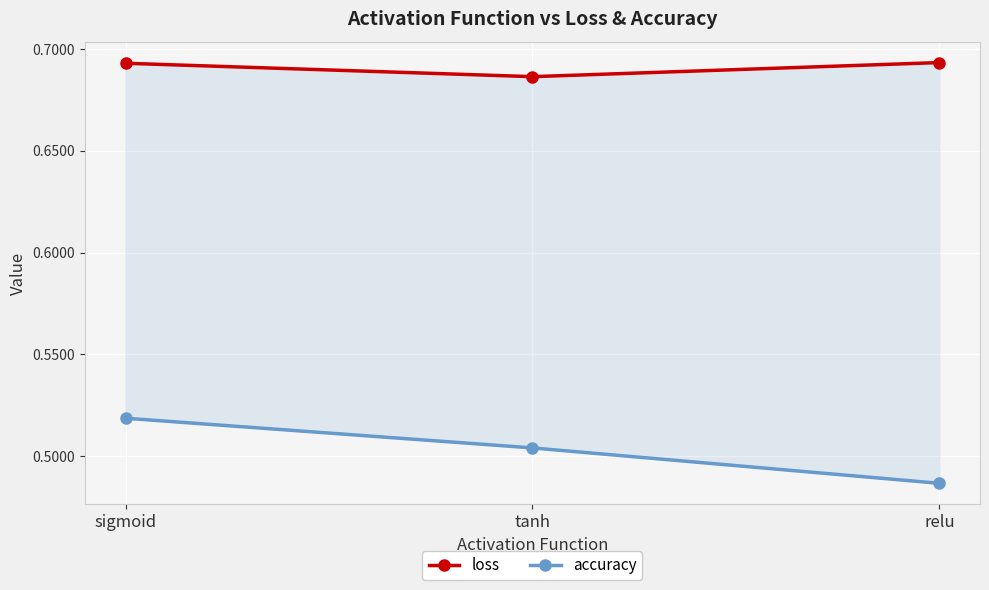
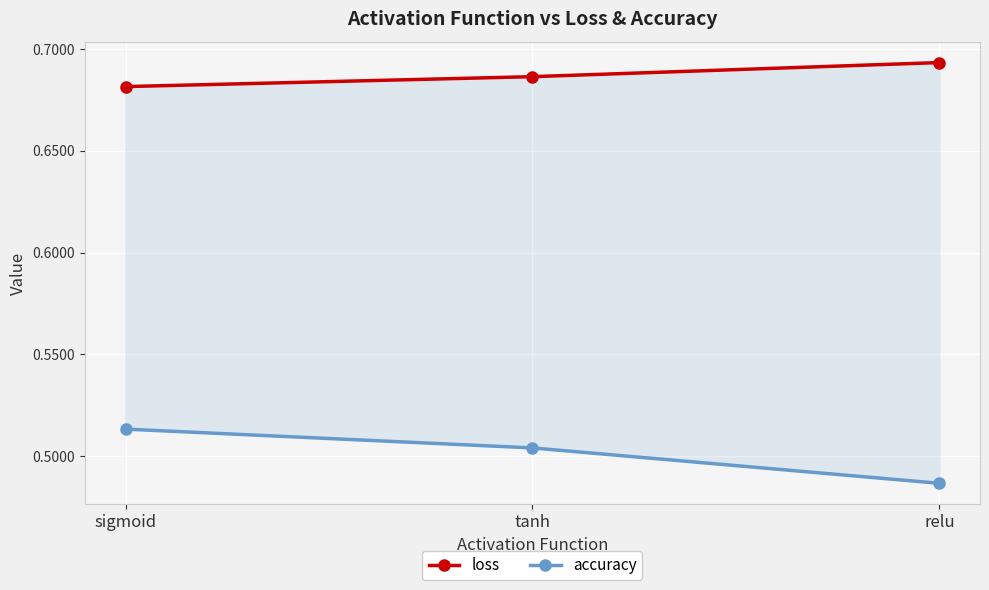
  {
    "loss": {
-     "sigmoid": 0.693,
+     "sigmoid": 0.682,
      "tanh": 0.686,
      "relu": 0.693
    },
    "accuracy": {
-     "sigmoid": 0.519,
+     "sigmoid": 0.513,
      "tanh": 0.504,
      "relu": 0.487
    }
  }
